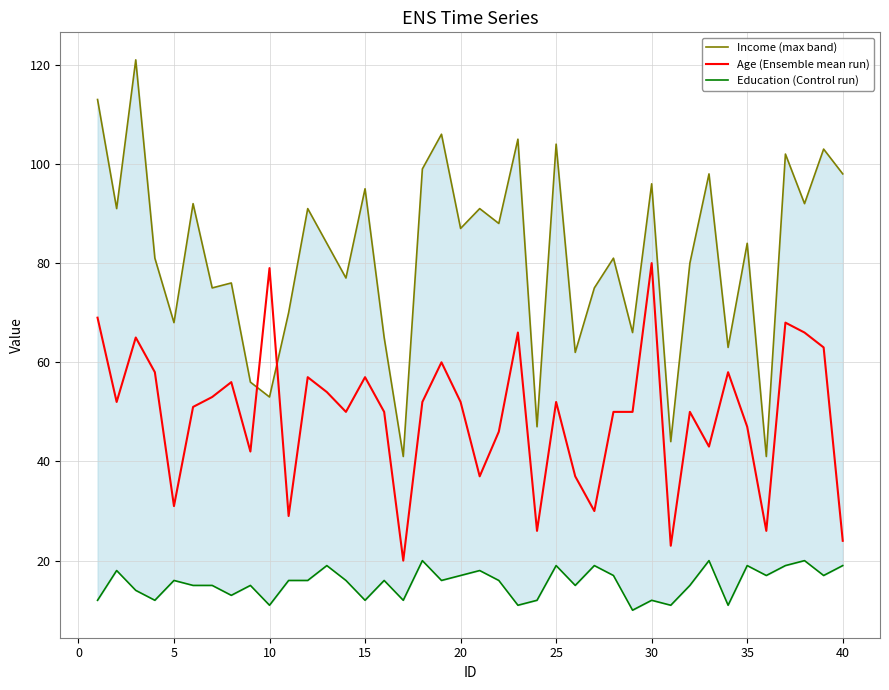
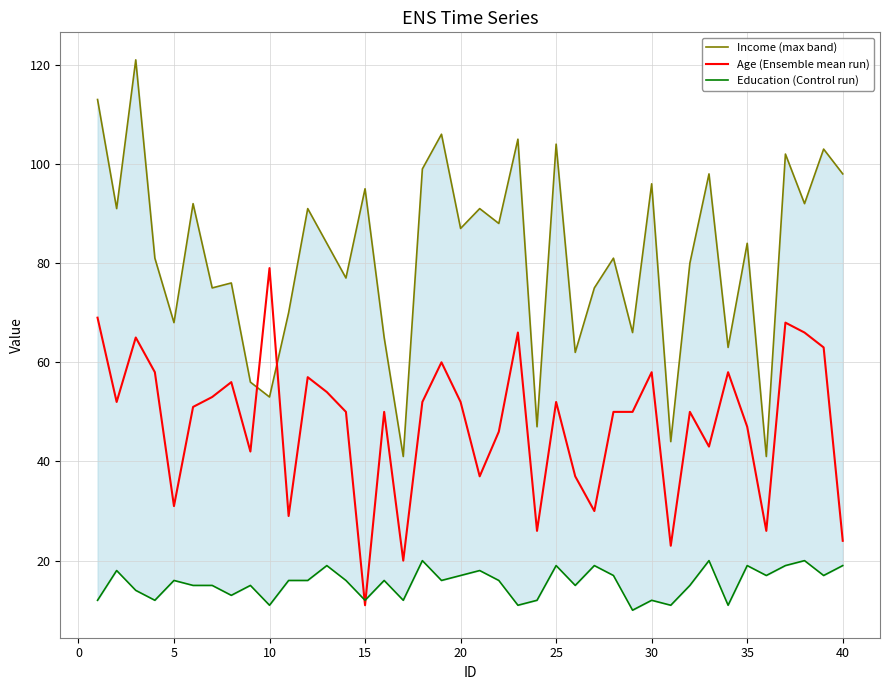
  {
    "Income (max band)": {
      "5": 68,
      "10": 53,
      "15": 95,
      "20": 87,
      "25": 104,
      "30": 96,
      "35": 84,
      "40": 98
    },
    "Age (Ensemble mean run)": {
      "5": 31,
      "10": 79,
-     "15": 57,
+     "15": 11,
      "20": 52,
      "25": 52,
-     "30": 80,
+     "30": 58,
      "35": 47,
      "40": 24
    },
    "Education (Control run)": {
      "5": 16,
      "10": 11,
      "15": 12,
      "20": 17,
      "25": 19,
      "30": 12,
      "35": 19,
      "40": 19
    }
  }
